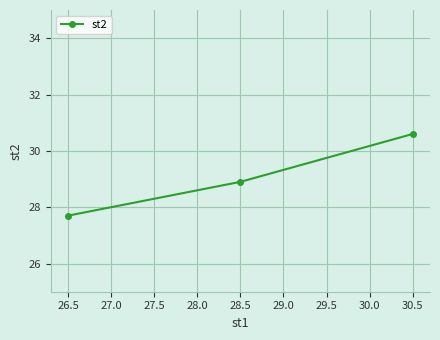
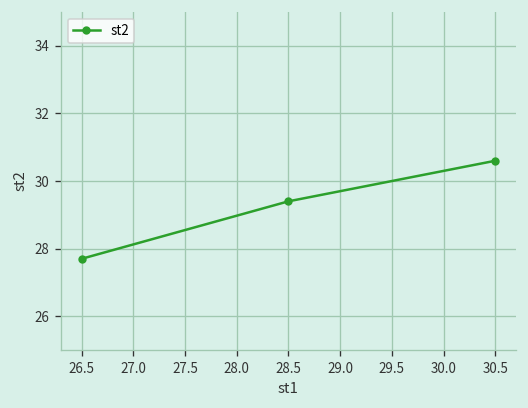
  {
    "26.5": 27.7,
-   "28.5": 28.9,
+   "28.5": 29.4,
    "30.5": 30.6
  }
